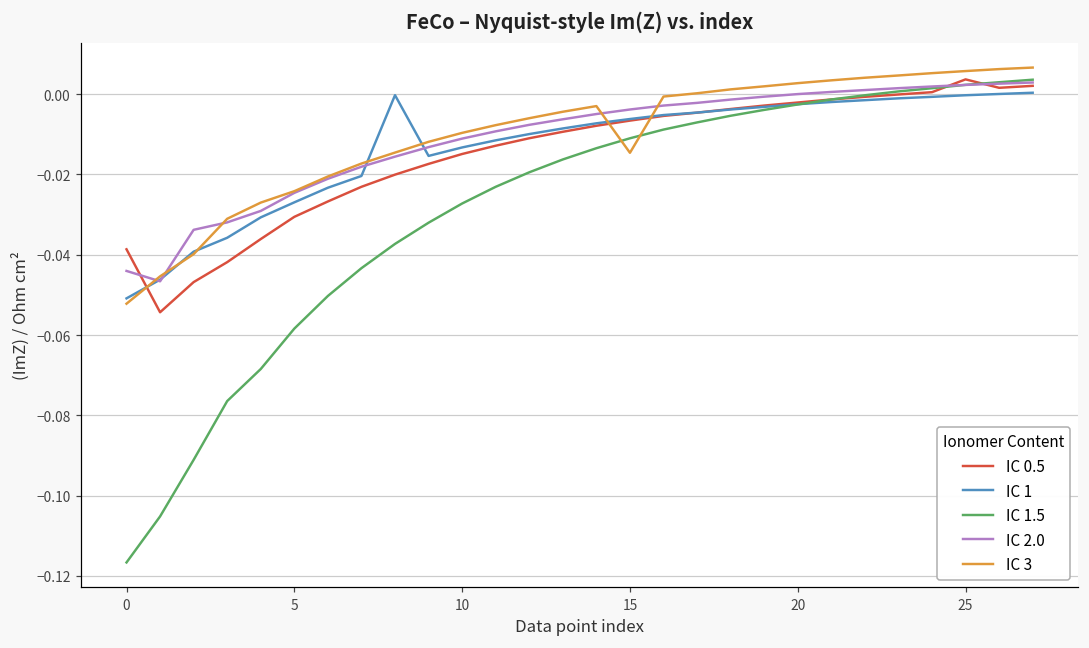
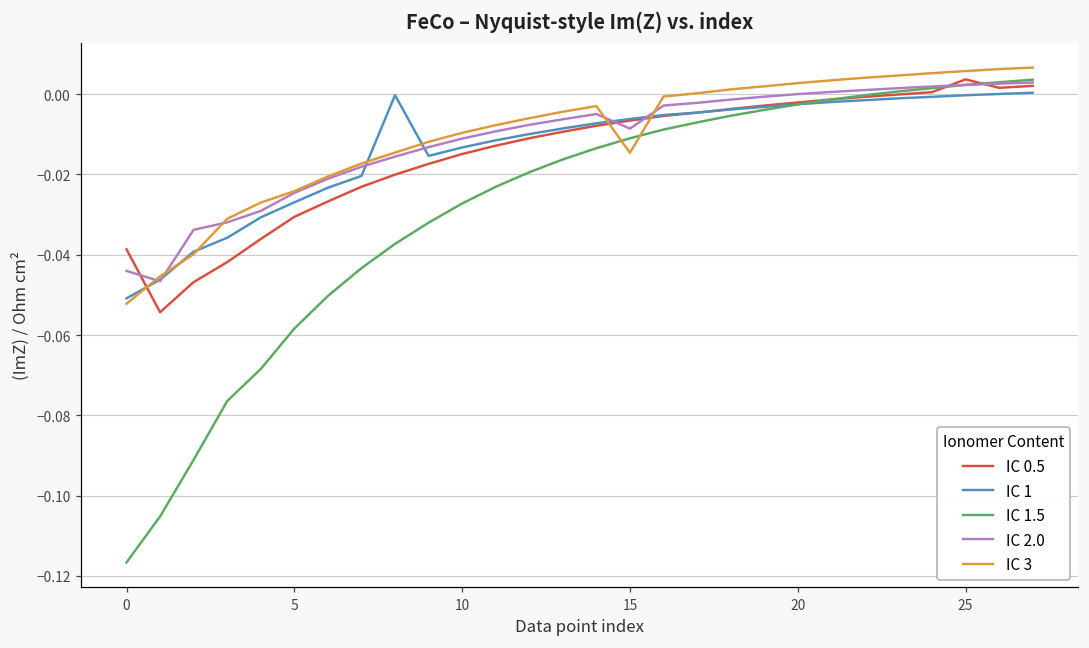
  {
    "IC 0.5": {
      "0": -0.039,
      "5": -0.031,
      "10": -0.015,
      "25": 0.004
    },
    "IC 1": {
      "0": -0.051,
      "5": -0.027,
      "10": -0.013,
      "25": 0.000
    },
    "IC 1.5": {
      "0": -0.117,
      "5": -0.058,
      "10": -0.027,
      "15": -0.011
    },
    "IC 2.0": {
      "0": -0.044,
      "10": -0.011,
-     "15": -0.004,
+     "15": -0.009,
      "20": 0.000
    },
    "IC 3": {
      "0": -0.052,
      "10": -0.010,
      "15": -0.015,
      "20": 0.003,
      "25": 0.006
    }
  }
